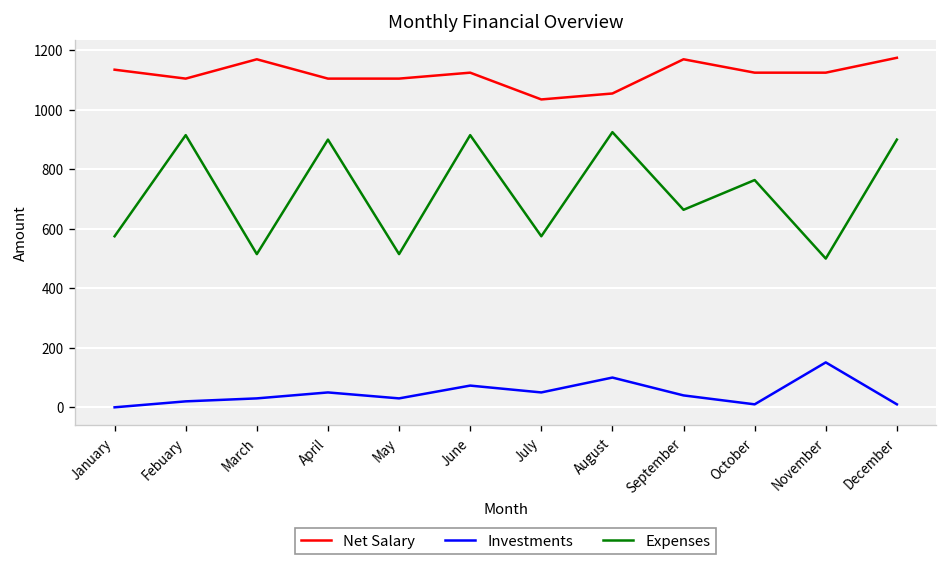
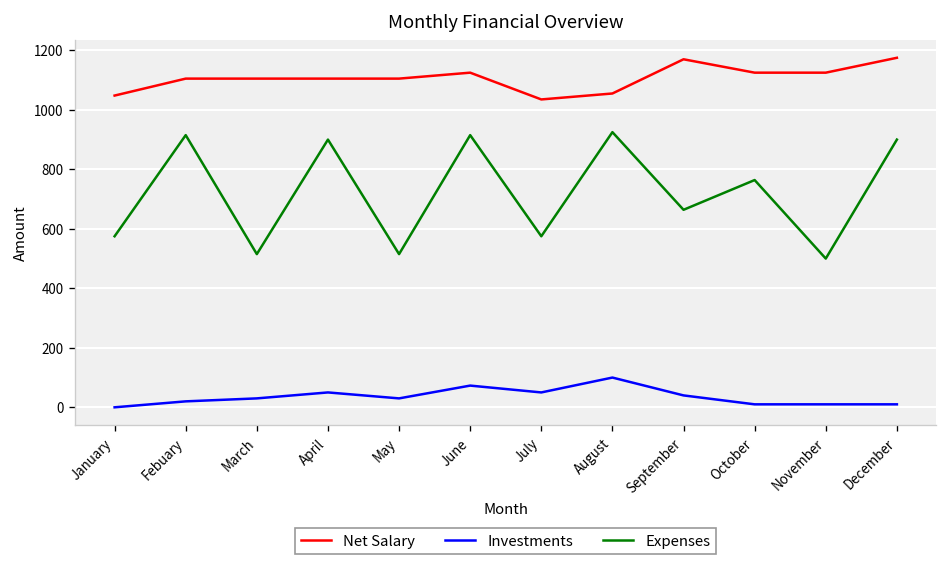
  {
    "Net Salary": {
-     "January": 1140,
+     "January": 1050,
      "Febuary": 1110,
-     "March": 1170,
+     "March": 1110,
      "April": 1110,
      "May": 1110,
      "June": 1130,
      "July": 1040,
      "August": 1060,
      "September": 1170,
      "October": 1130,
      "November": 1130,
      "December": 1180
    },
    "Investments": {
      "January": 0,
      "Febuary": 20,
      "March": 30,
      "April": 50,
      "May": 30,
      "June": 70,
      "July": 50,
      "August": 100,
      "September": 40,
      "October": 10,
-     "November": 150,
+     "November": 10,
      "December": 10
    },
    "Expenses": {
      "January": 580,
      "Febuary": 920,
      "March": 520,
      "April": 900,
      "May": 520,
      "June": 920,
      "July": 580,
      "August": 930,
      "September": 660,
      "October": 760,
      "November": 500,
      "December": 900
    }
  }
